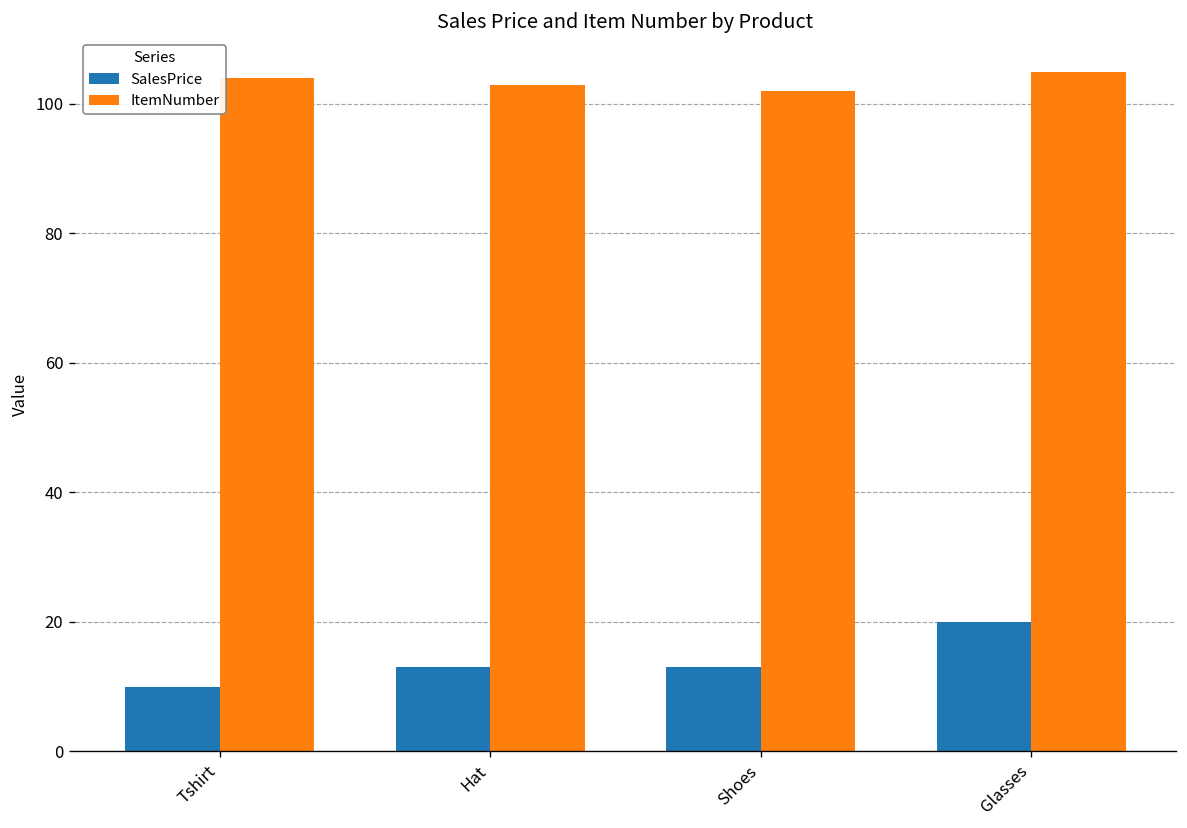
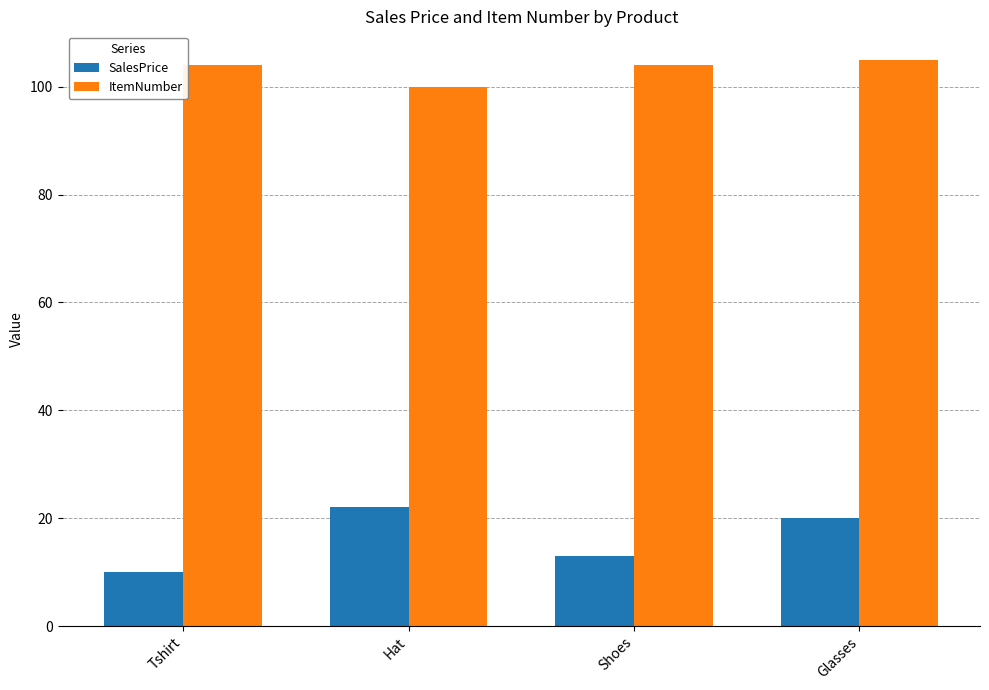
  {
    "SalesPrice": {
      "Tshirt": 10,
-     "Hat": 13,
+     "Hat": 22,
      "Shoes": 13,
      "Glasses": 20
    },
    "ItemNumber": {
      "Tshirt": 104,
-     "Hat": 103,
-     "Shoes": 102,
+     "Hat": 100,
+     "Shoes": 104,
      "Glasses": 105
    }
  }
